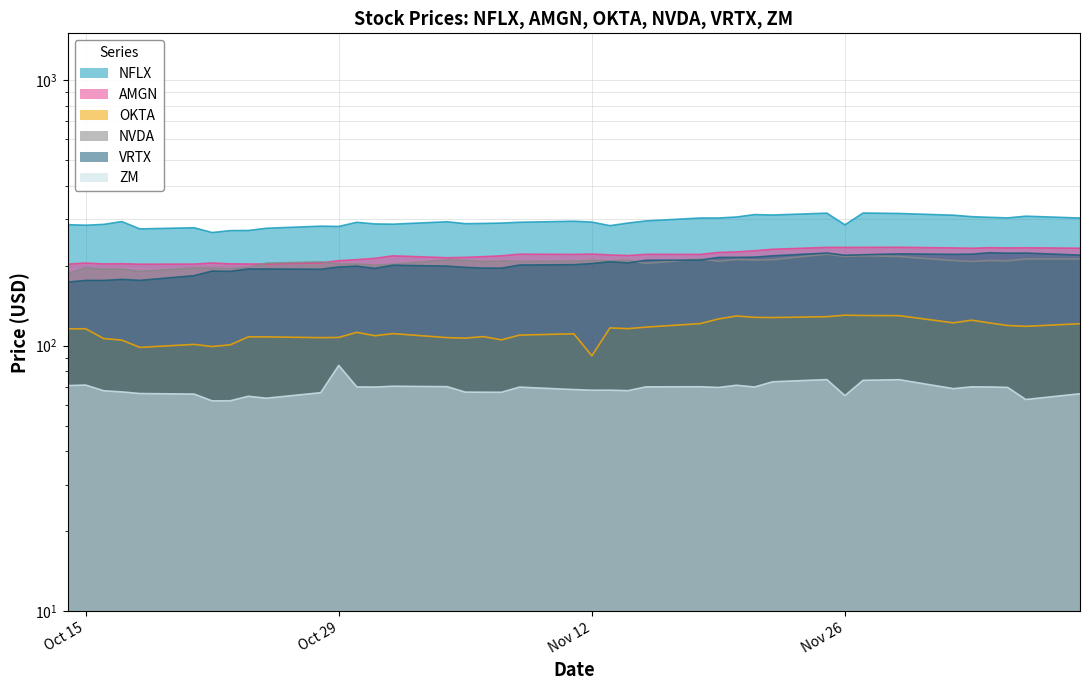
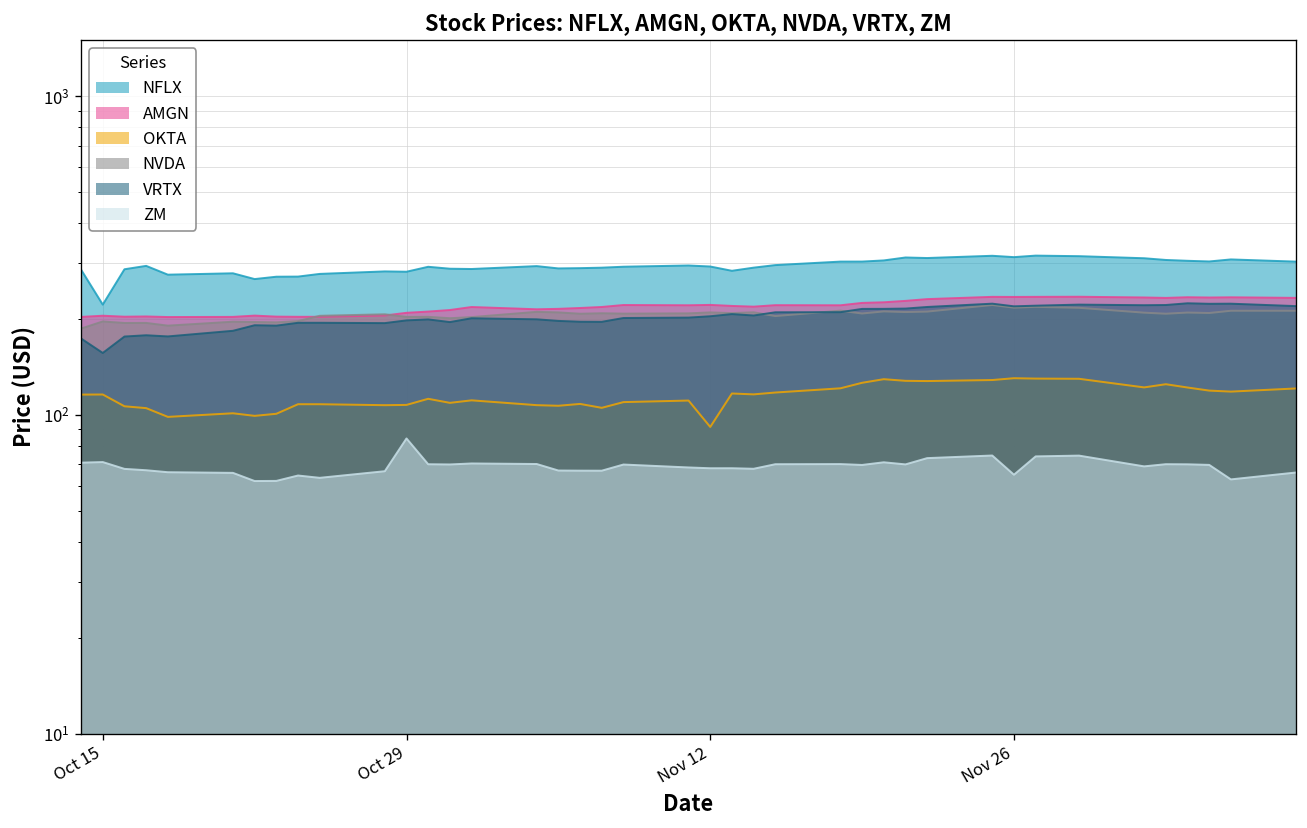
  {
    "NFLX": {
-     "Oct 15": 280,
+     "Oct 15": 220,
      "Oct 29": 280,
      "Nov 12": 290,
-     "Nov 26": 290
+     "Nov 26": 310
    },
    "AMGN": {
      "Oct 15": 200,
      "Oct 29": 210,
      "Nov 12": 220,
      "Nov 26": 230
    },
    "OKTA": {
      "Oct 15": 120,
      "Oct 29": 107,
      "Nov 12": 92,
      "Nov 26": 130
    },
    "NVDA": {
      "Oct 15": 200,
      "Oct 29": 200,
      "Nov 12": 210
    },
    "VRTX": {
-     "Oct 15": 180,
+     "Oct 15": 160,
      "Oct 29": 200,
      "Nov 12": 200
    },
    "ZM": {
      "Oct 15": 71,
      "Oct 29": 84,
      "Nov 12": 68,
      "Nov 26": 65
    }
  }
